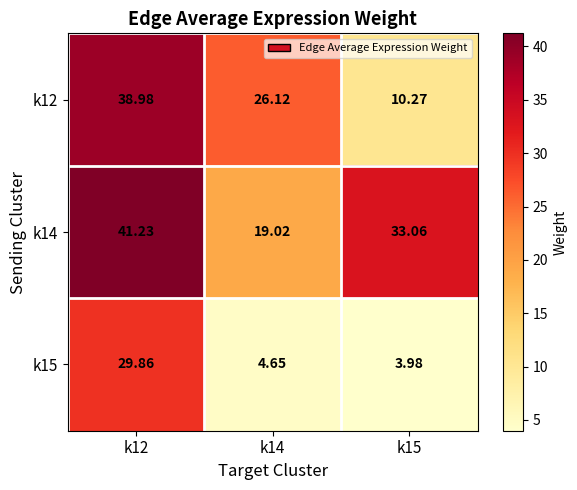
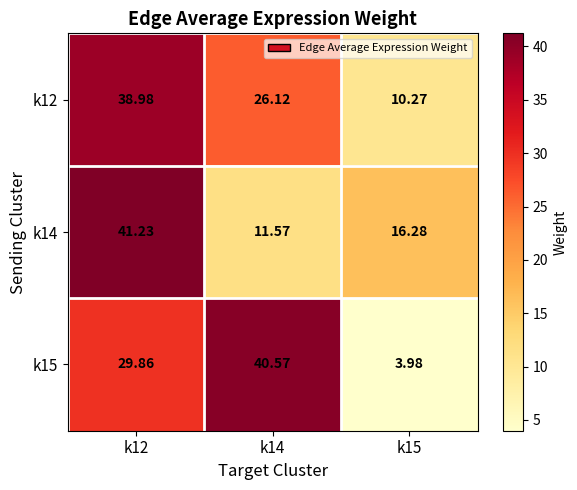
  {
    "k12": {
      "k12": 38.98,
      "k14": 26.12,
      "k15": 10.27
    },
    "k14": {
      "k12": 41.23,
-     "k14": 19.02,
-     "k15": 33.06
+     "k14": 11.57,
+     "k15": 16.28
    },
    "k15": {
      "k12": 29.86,
-     "k14": 4.65,
+     "k14": 40.57,
      "k15": 3.98
    }
  }
